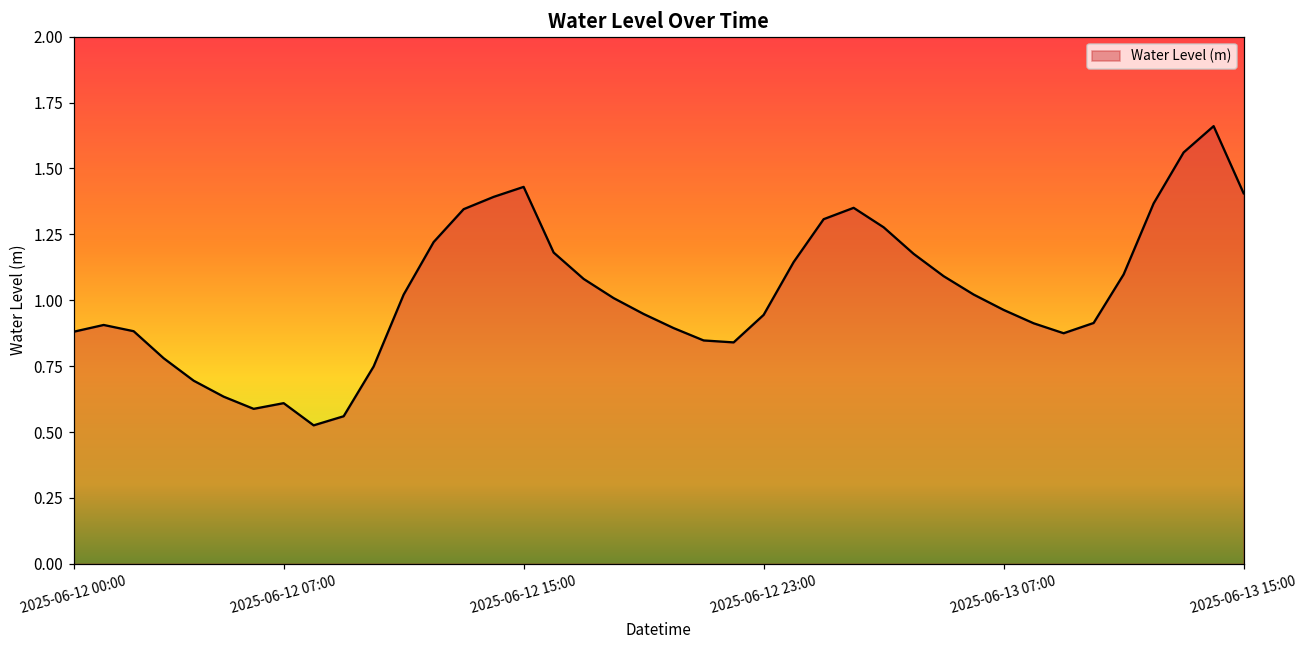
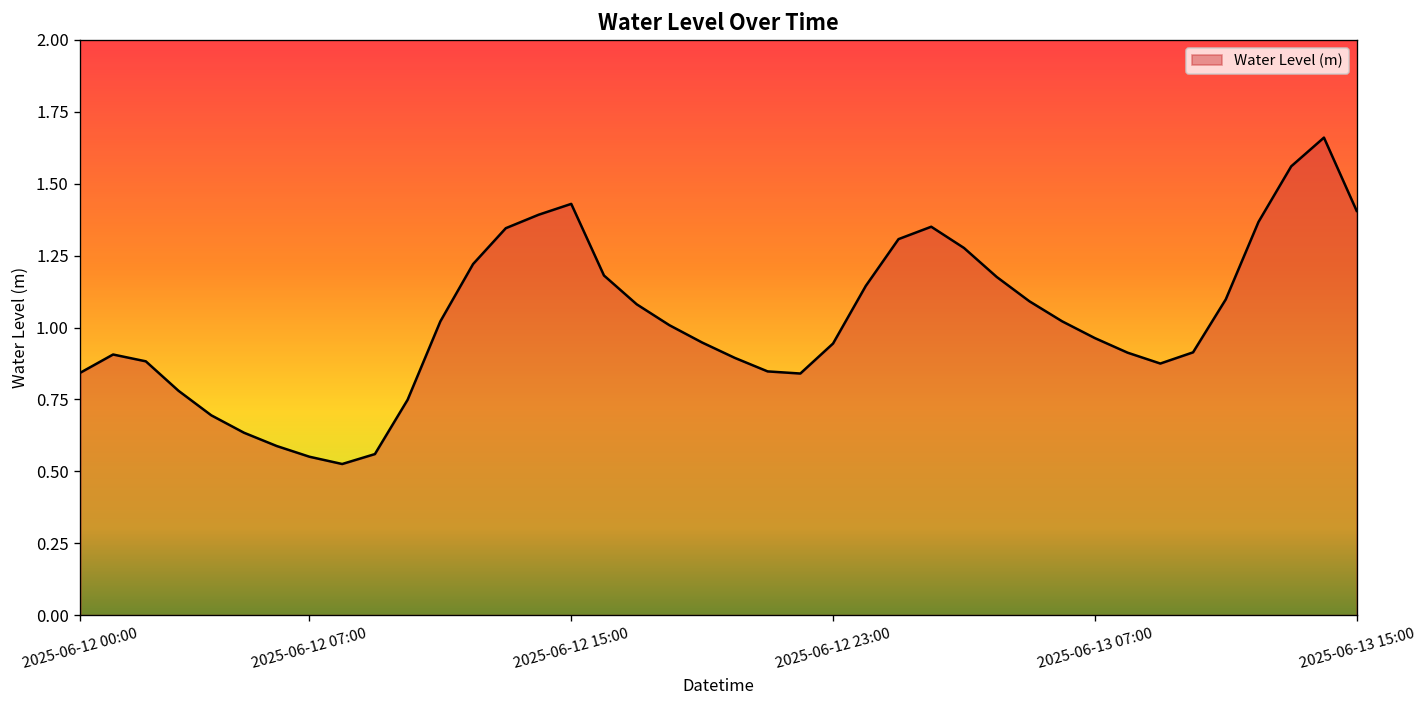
  {
-   "2025-06-12 00:00": 0.88,
-   "2025-06-12 07:00": 0.61,
+   "2025-06-12 00:00": 0.84,
+   "2025-06-12 07:00": 0.55,
    "2025-06-12 15:00": 1.43,
    "2025-06-12 23:00": 0.94,
    "2025-06-13 07:00": 0.96,
    "2025-06-13 15:00": 1.41
  }
